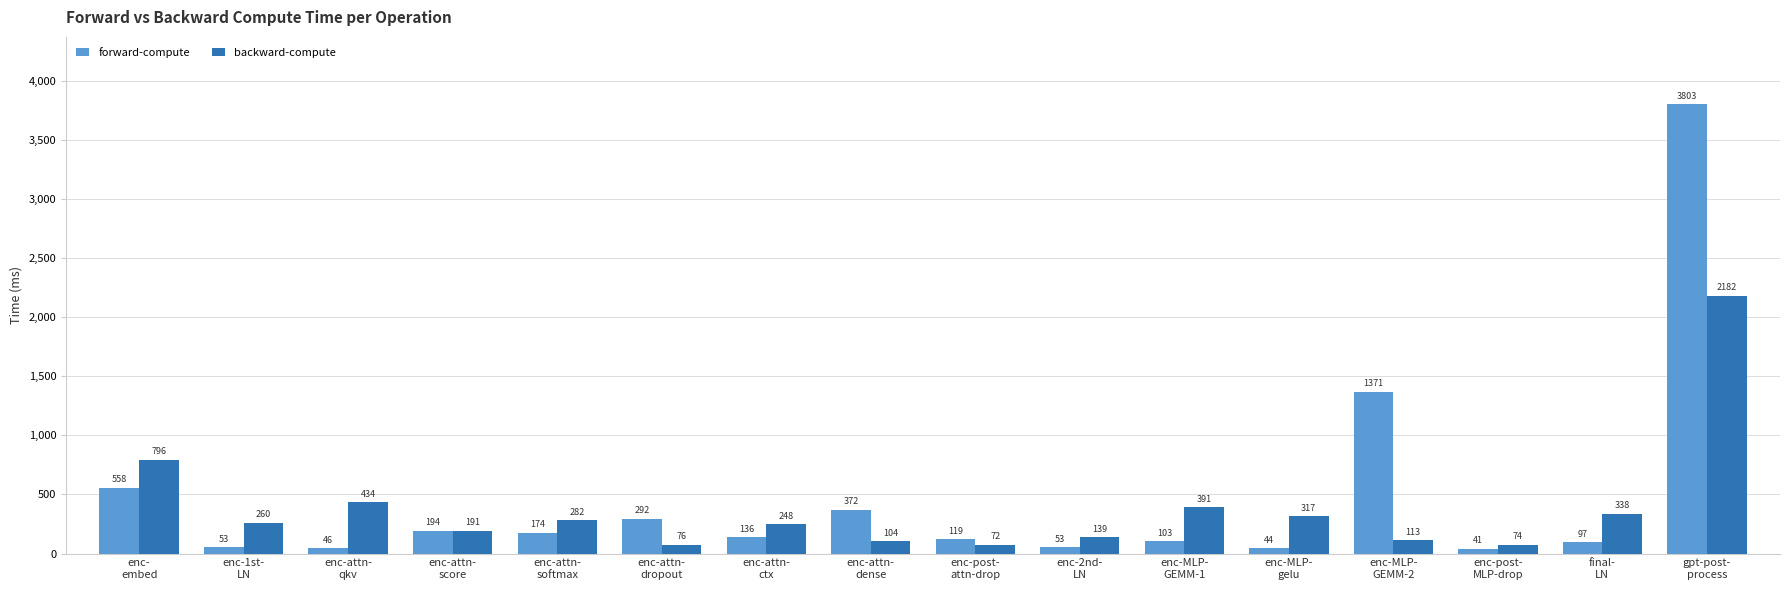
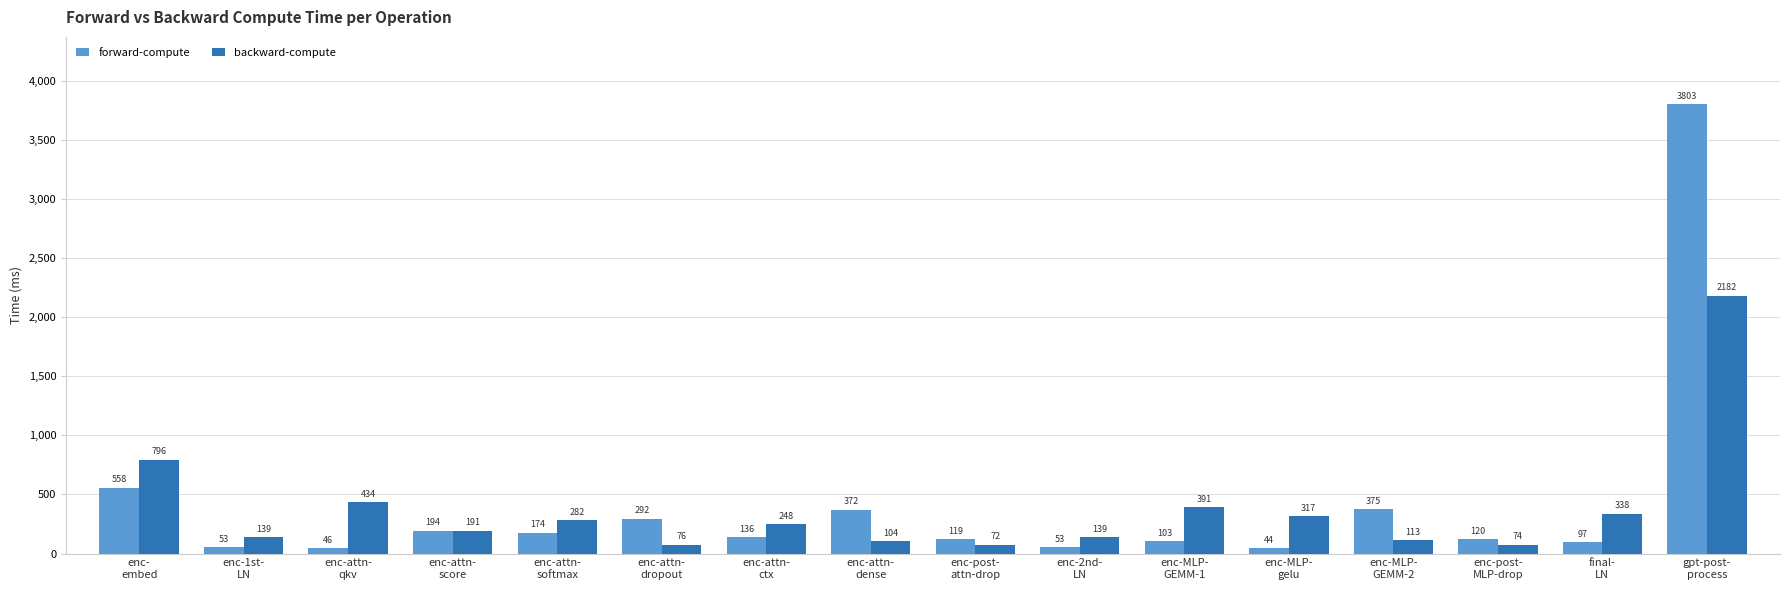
  {
    "forward-compute": {
      "enc- embed": 558,
      "enc-1st- LN": 53,
      "enc-attn- qkv": 46,
      "enc-attn- score": 194,
      "enc-attn- softmax": 174,
      "enc-attn- dropout": 292,
      "enc-attn- ctx": 136,
      "enc-attn- dense": 372,
      "enc-post- attn-drop": 119,
      "enc-2nd- LN": 53,
      "enc-MLP- GEMM-1": 103,
      "enc-MLP- gelu": 44,
-     "enc-MLP- GEMM-2": 1371,
-     "enc-post- MLP-drop": 41,
+     "enc-MLP- GEMM-2": 375,
+     "enc-post- MLP-drop": 120,
      "final- LN": 97,
      "gpt-post- process": 3803
    },
    "backward-compute": {
      "enc- embed": 796,
-     "enc-1st- LN": 260,
+     "enc-1st- LN": 139,
      "enc-attn- qkv": 434,
      "enc-attn- score": 191,
      "enc-attn- softmax": 282,
      "enc-attn- dropout": 76,
      "enc-attn- ctx": 248,
      "enc-attn- dense": 104,
      "enc-post- attn-drop": 72,
      "enc-2nd- LN": 139,
      "enc-MLP- GEMM-1": 391,
      "enc-MLP- gelu": 317,
      "enc-MLP- GEMM-2": 113,
      "enc-post- MLP-drop": 74,
      "final- LN": 338,
      "gpt-post- process": 2182
    }
  }
